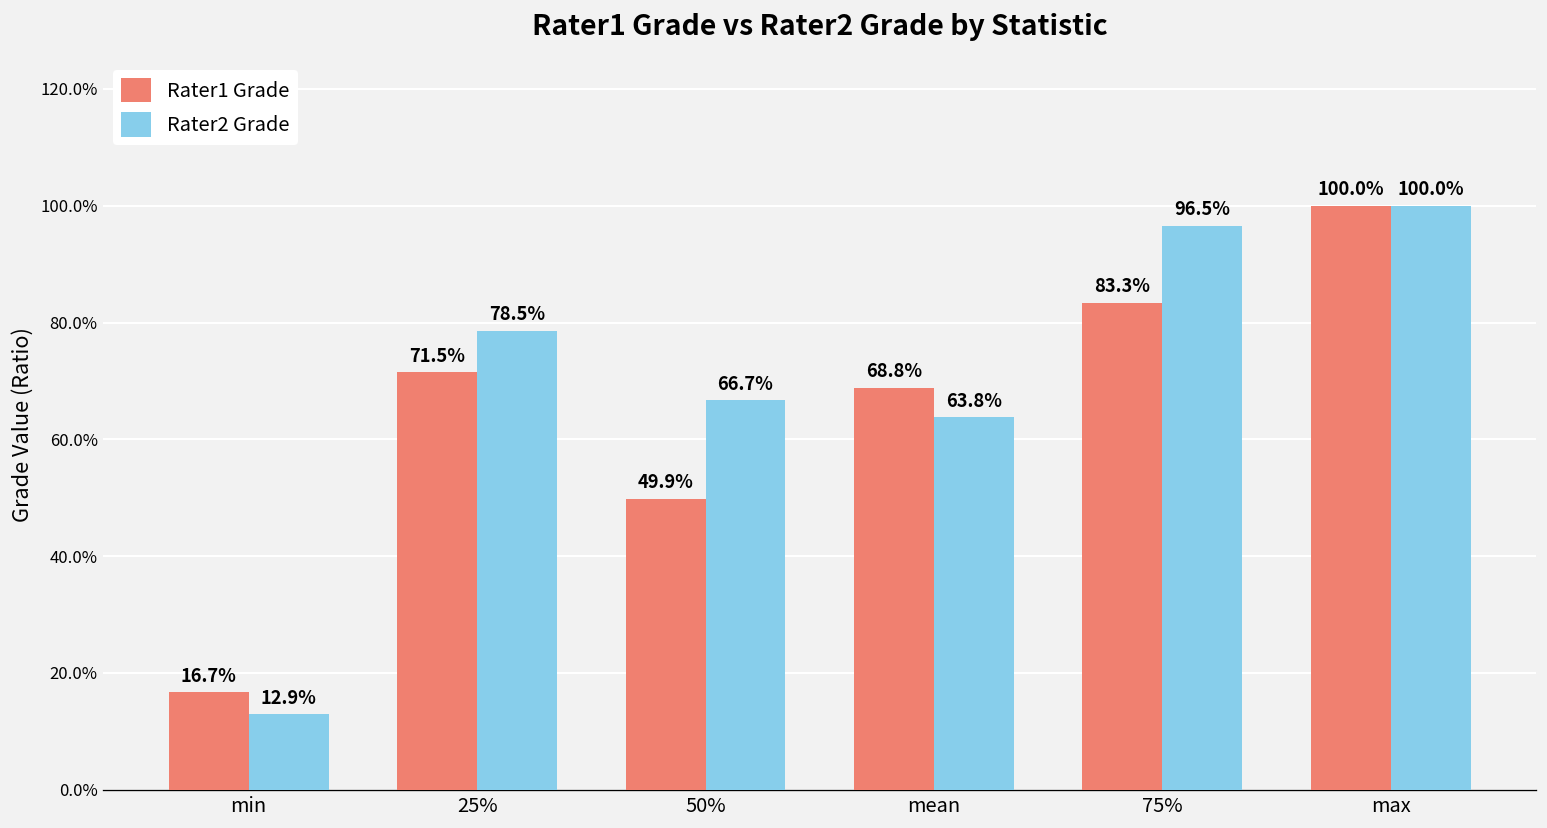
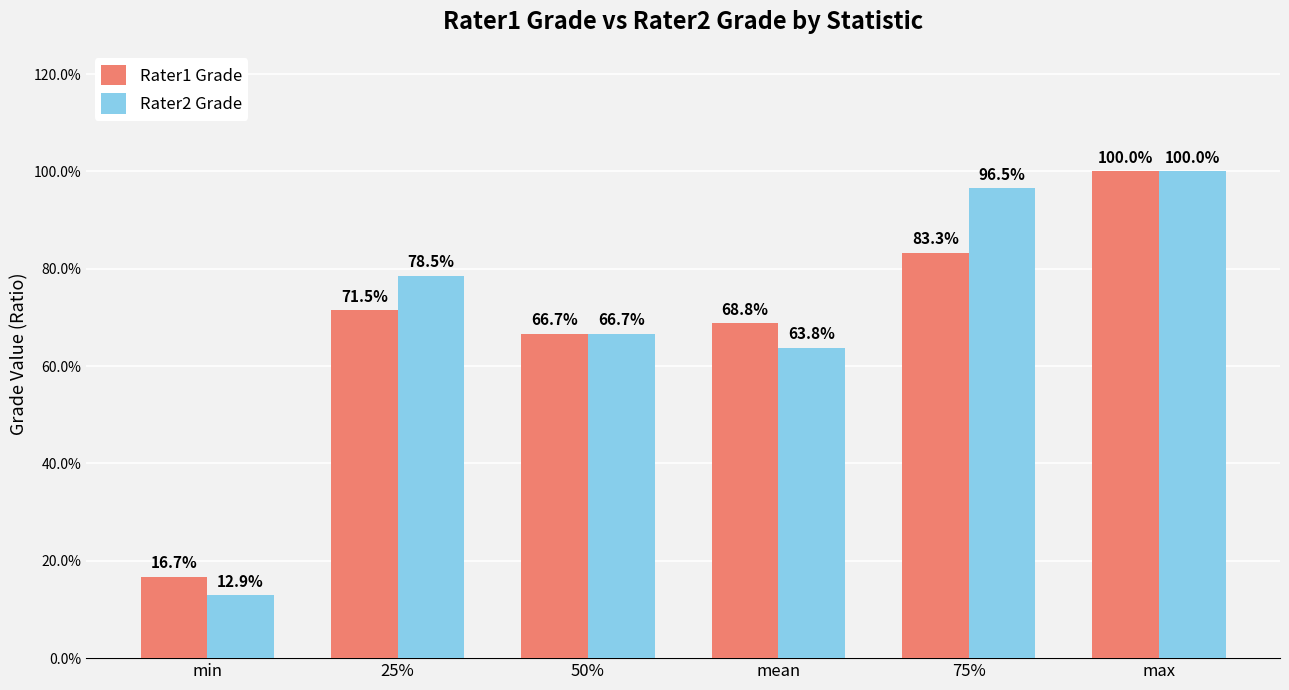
  {
    "Rater1 Grade": {
      "min": "16.7%",
      "25%": "71.5%",
-     "50%": "49.9%",
+     "50%": "66.7%",
      "mean": "68.8%",
      "75%": "83.3%",
      "max": "100.0%"
    },
    "Rater2 Grade": {
      "min": "12.9%",
      "25%": "78.5%",
      "50%": "66.7%",
      "mean": "63.8%",
      "75%": "96.5%",
      "max": "100.0%"
    }
  }
